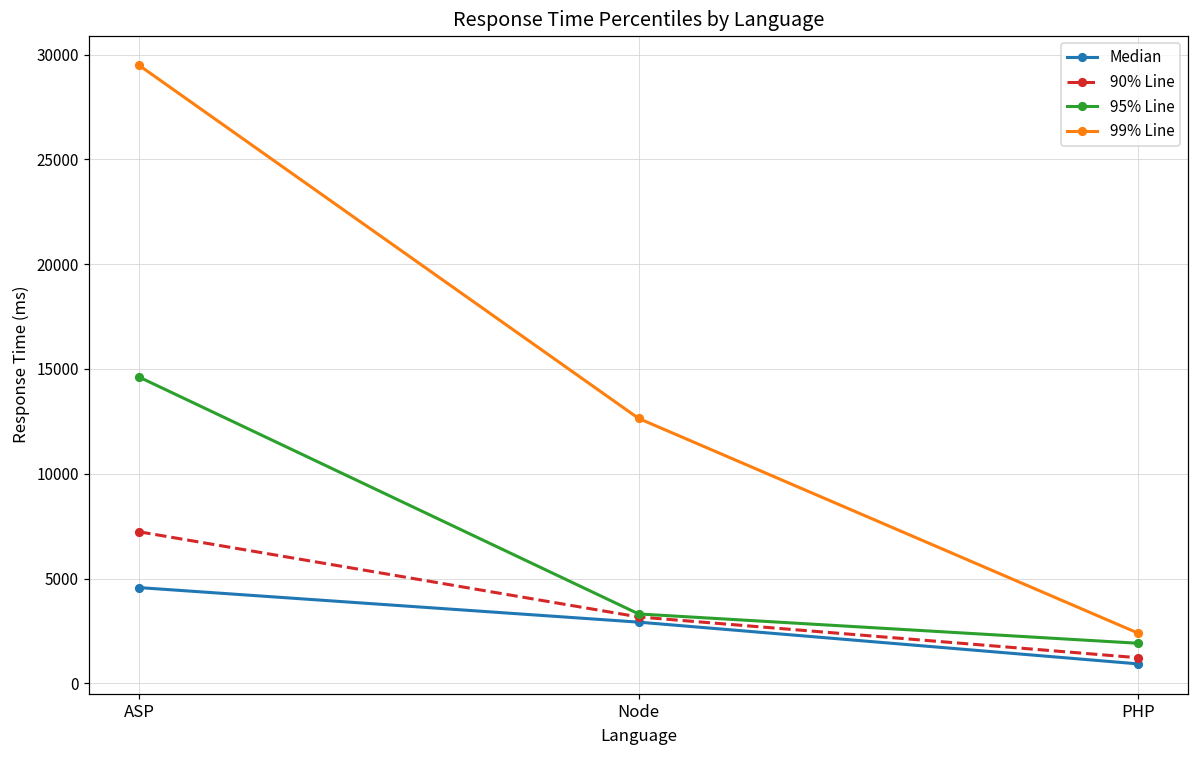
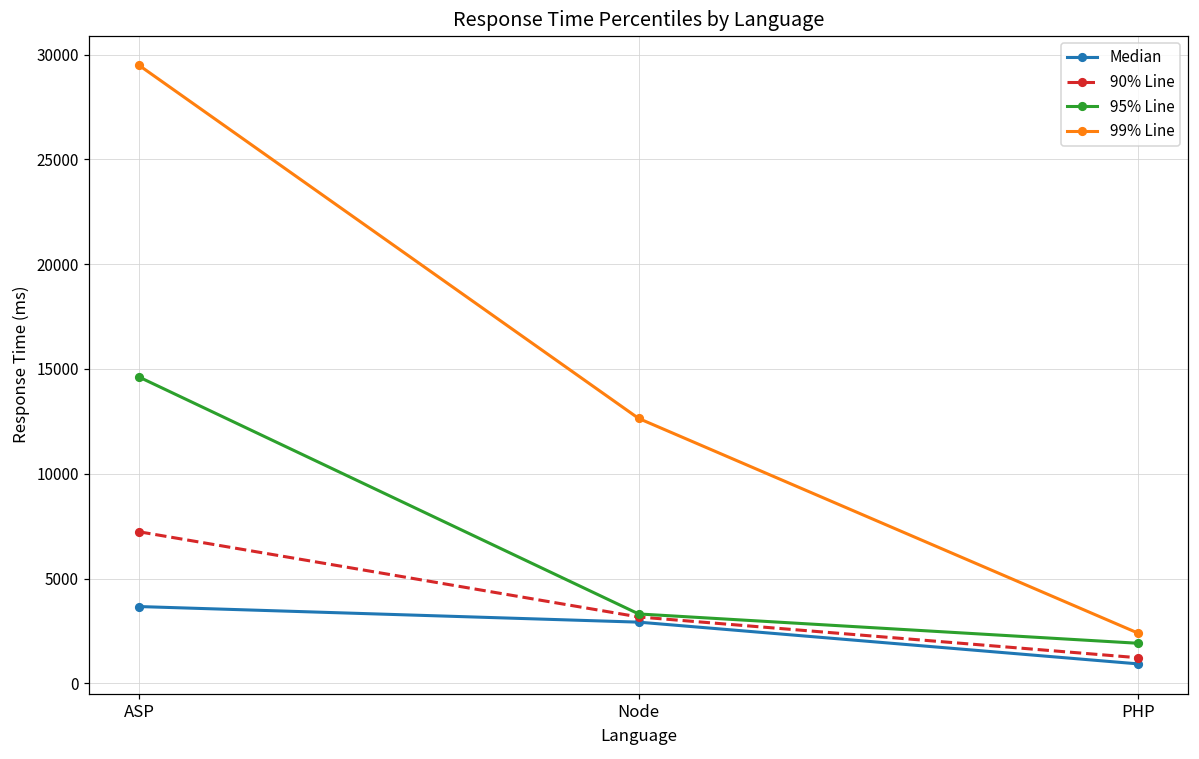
  {
    "Median": {
-     "ASP": 4600,
+     "ASP": 3700,
      "Node": 2900,
      "PHP": 900
    },
    "90% Line": {
      "ASP": 7200,
      "Node": 3200,
      "PHP": 1200
    },
    "95% Line": {
      "ASP": 14600,
      "Node": 3300,
      "PHP": 1900
    },
    "99% Line": {
      "ASP": 29500,
      "Node": 12600,
      "PHP": 2400
    }
  }
